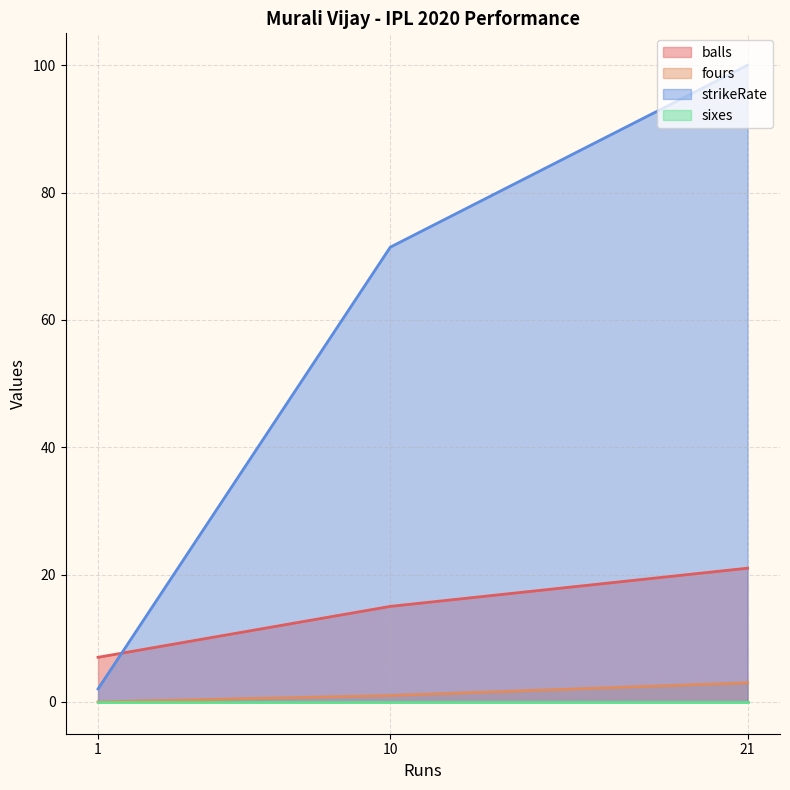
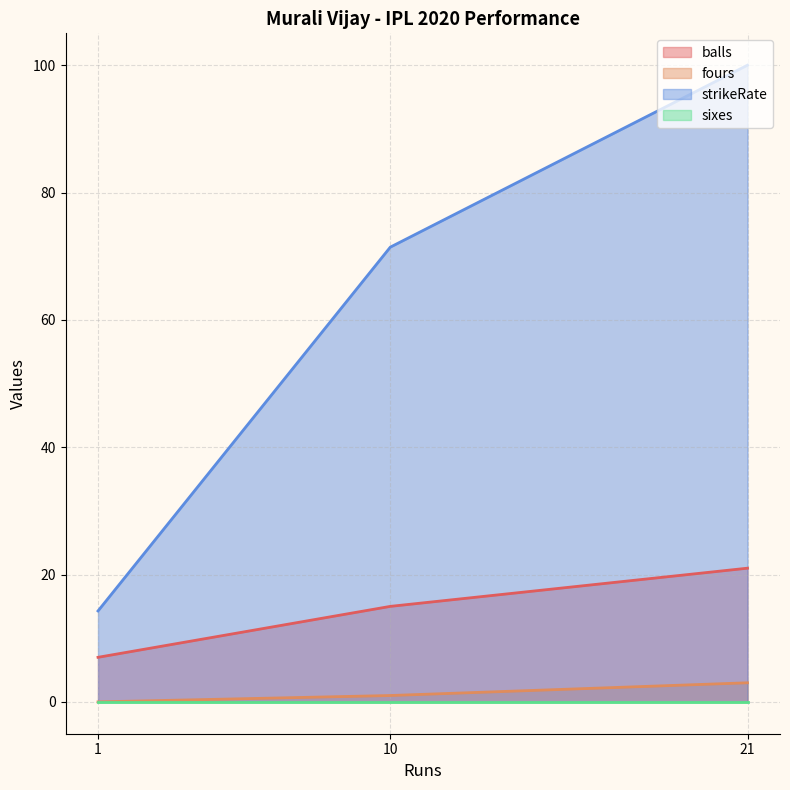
  {
    "strikeRate": {
-     "1": 2,
+     "1": 14,
      "10": 71
    },
    "sixes": {
      "10": 0,
      "21": 0
    }
  }
